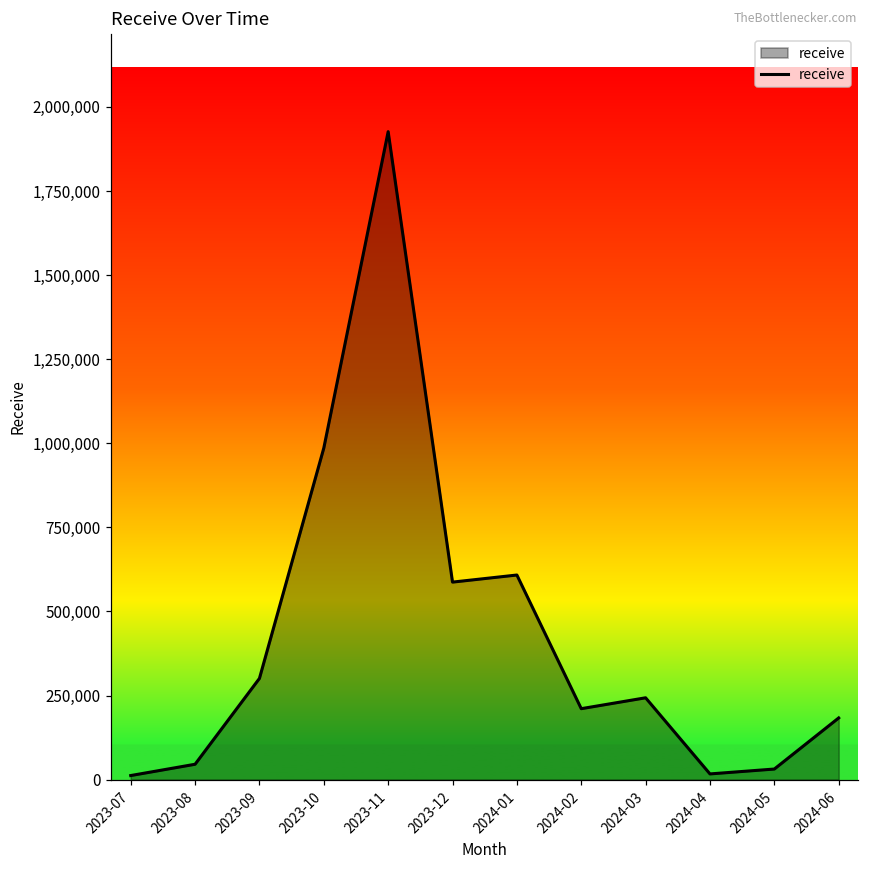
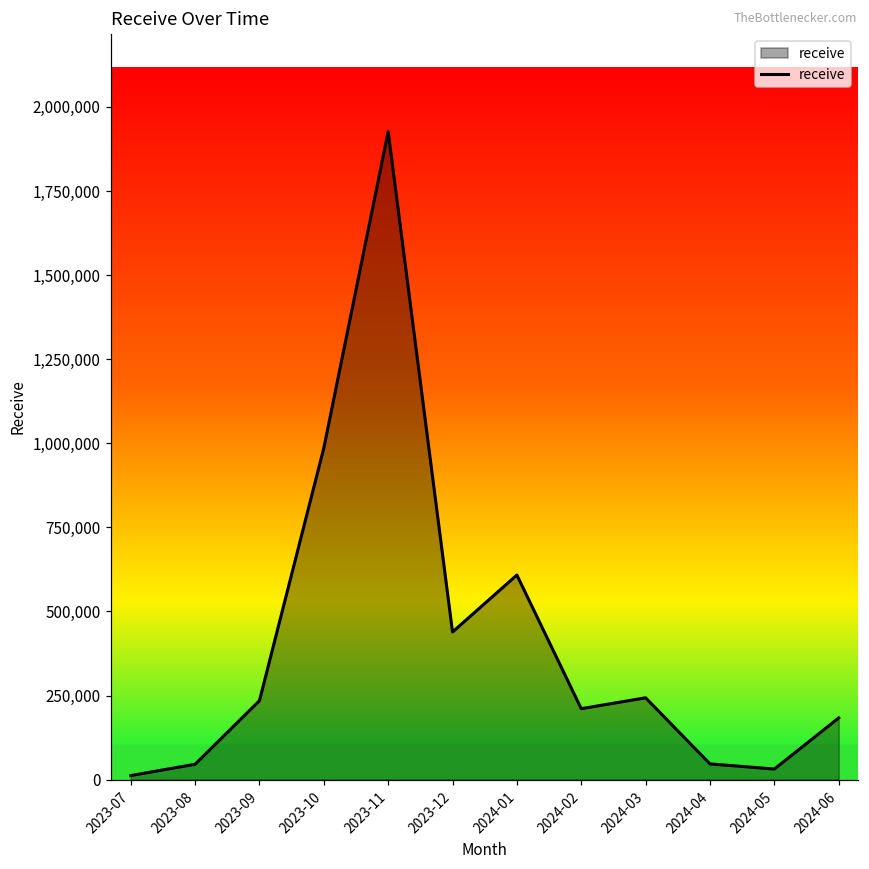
  {
    "2023-07": "10,000",
    "2023-08": "50,000",
-   "2023-09": "300,000",
+   "2023-09": "230,000",
    "2023-10": "990,000",
    "2023-11": "1,930,000",
-   "2023-12": "590,000",
+   "2023-12": "440,000",
    "2024-01": "610,000",
    "2024-02": "210,000",
    "2024-03": "240,000",
-   "2024-04": "20,000",
+   "2024-04": "50,000",
    "2024-05": "30,000",
    "2024-06": "180,000"
  }
